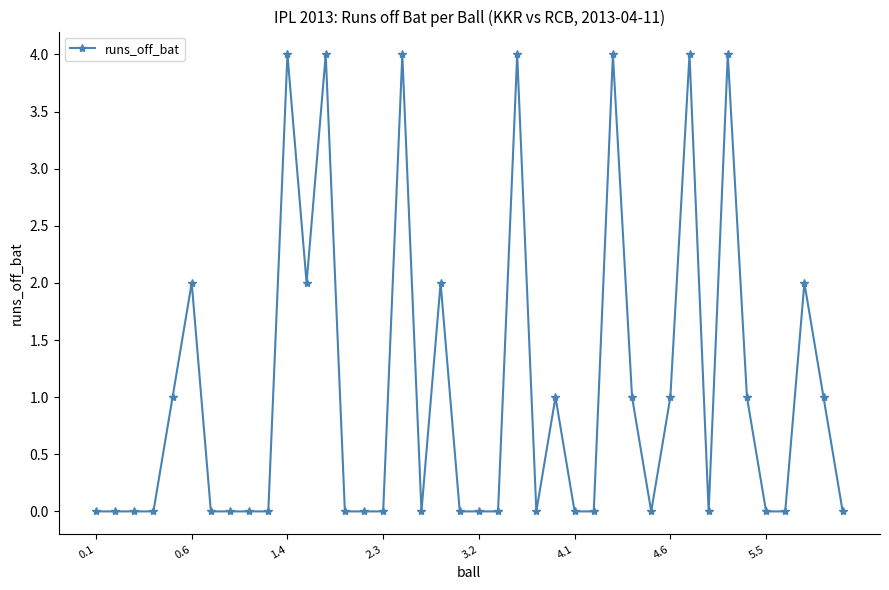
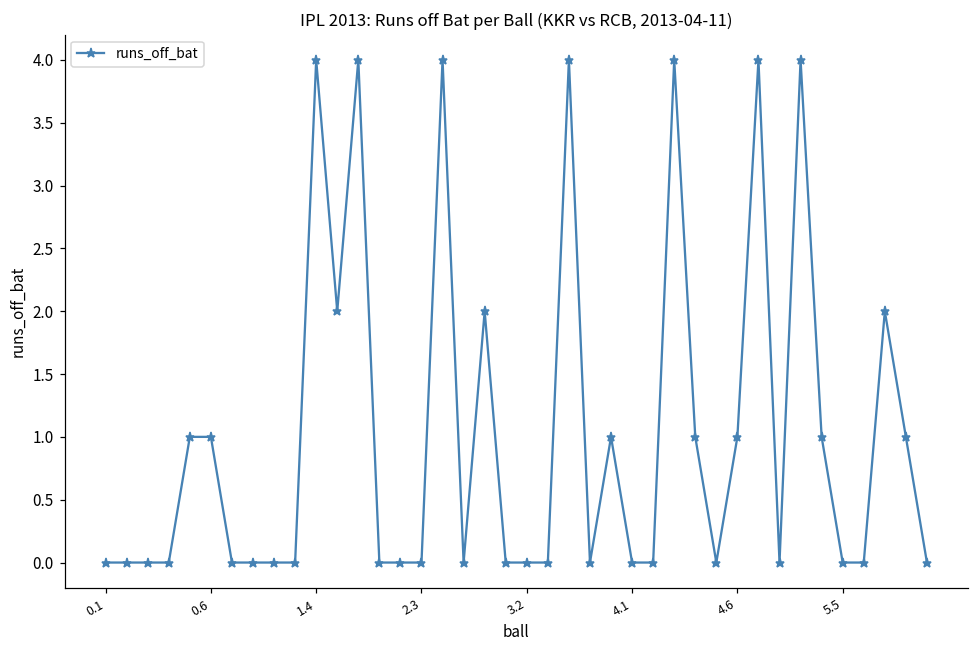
  {
    "0.1": 0,
-   "0.6": 2,
+   "0.6": 1,
    "1.4": 4,
    "2.3": 0,
    "3.2": 0,
    "4.1": 0,
    "4.6": 1,
    "5.5": 0
  }
